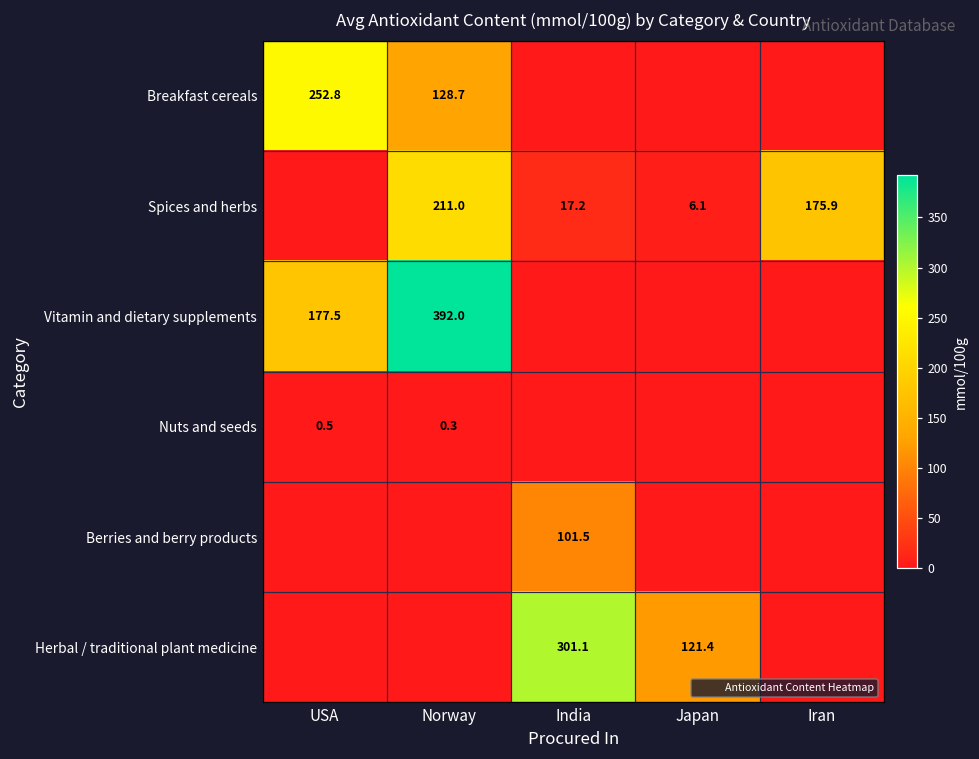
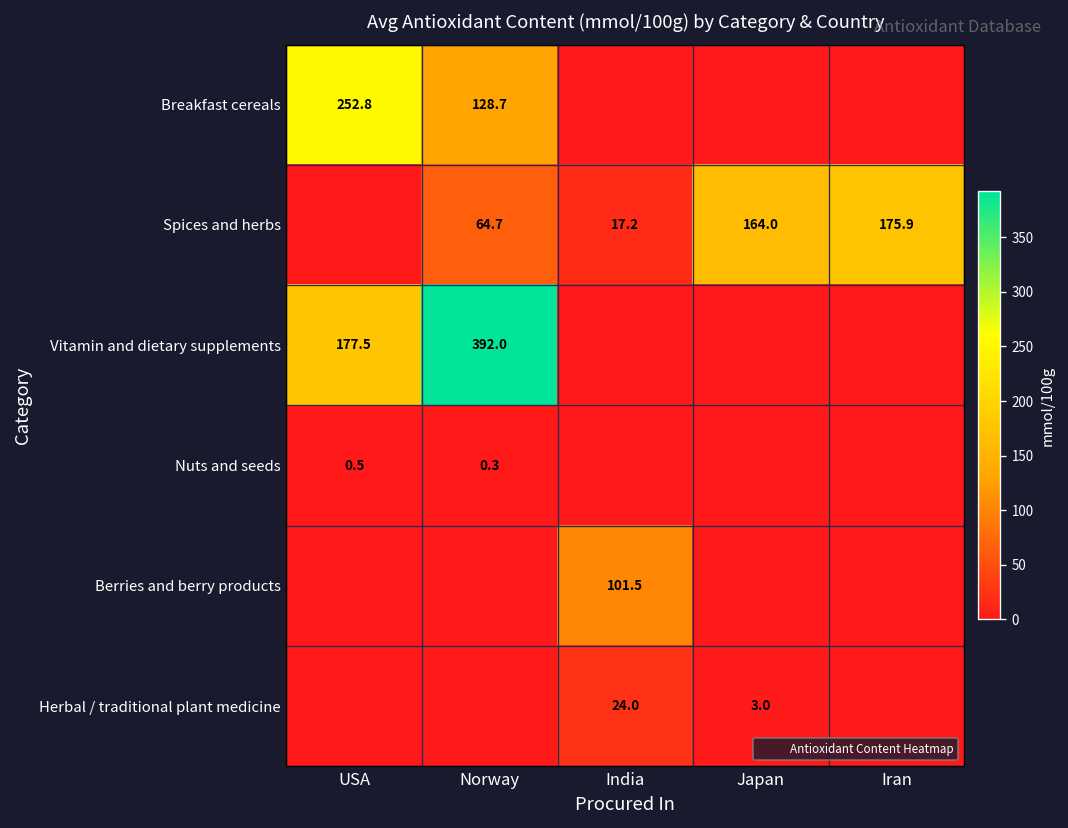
  {
    "Breakfast cereals": {
      "USA": 252.8,
      "Norway": 128.7
    },
    "Spices and herbs": {
-     "Norway": 211.0,
+     "Norway": 64.7,
      "India": 17.2,
-     "Japan": 6.1,
+     "Japan": 164.0,
      "Iran": 175.9
    },
    "Vitamin and dietary supplements": {
      "USA": 177.5,
      "Norway": 392.0
    },
    "Nuts and seeds": {
      "USA": 0.5,
      "Norway": 0.3
    },
    "Berries and berry products": {
      "India": 101.5
    },
    "Herbal / traditional plant medicine": {
-     "India": 301.1,
-     "Japan": 121.4
+     "India": 24.0,
+     "Japan": 3.0
    }
  }
